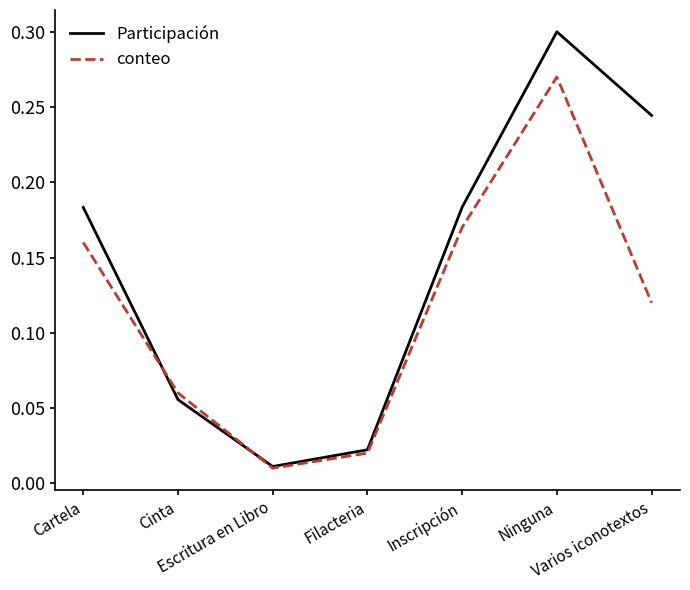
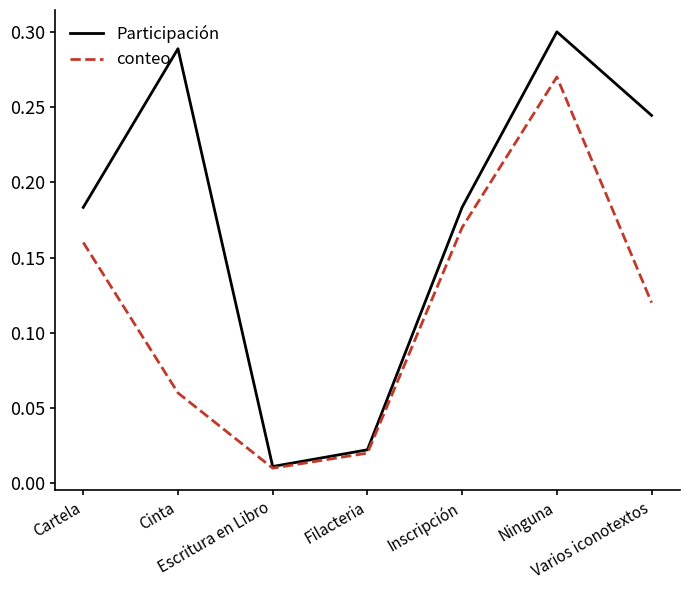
  {
    "Participación": {
      "Cartela": 0.183,
-     "Cinta": 0.056,
+     "Cinta": 0.289,
      "Filacteria": 0.022,
      "Inscripción": 0.183,
      "Ninguna": 0.300,
      "Varios iconotextos": 0.244
    },
    "conteo": {
      "Cartela": 0.160,
      "Cinta": 0.060,
      "Filacteria": 0.020,
      "Inscripción": 0.170,
      "Ninguna": 0.270,
      "Varios iconotextos": 0.120
    }
  }
